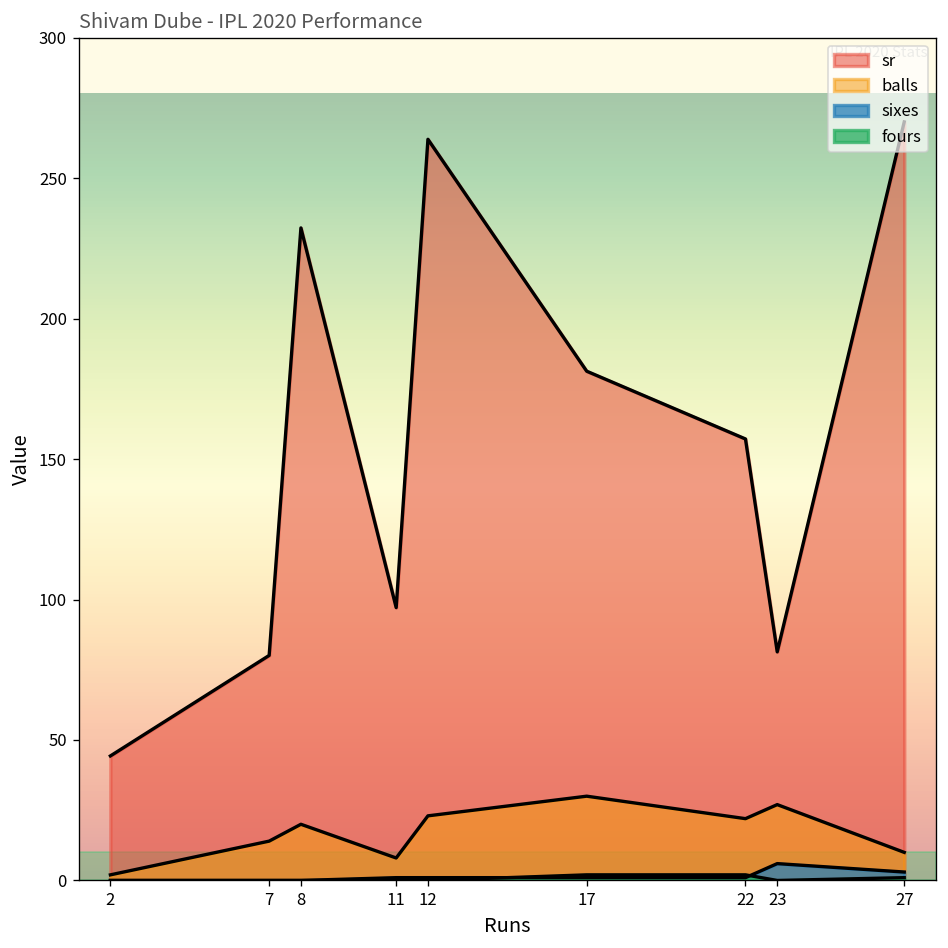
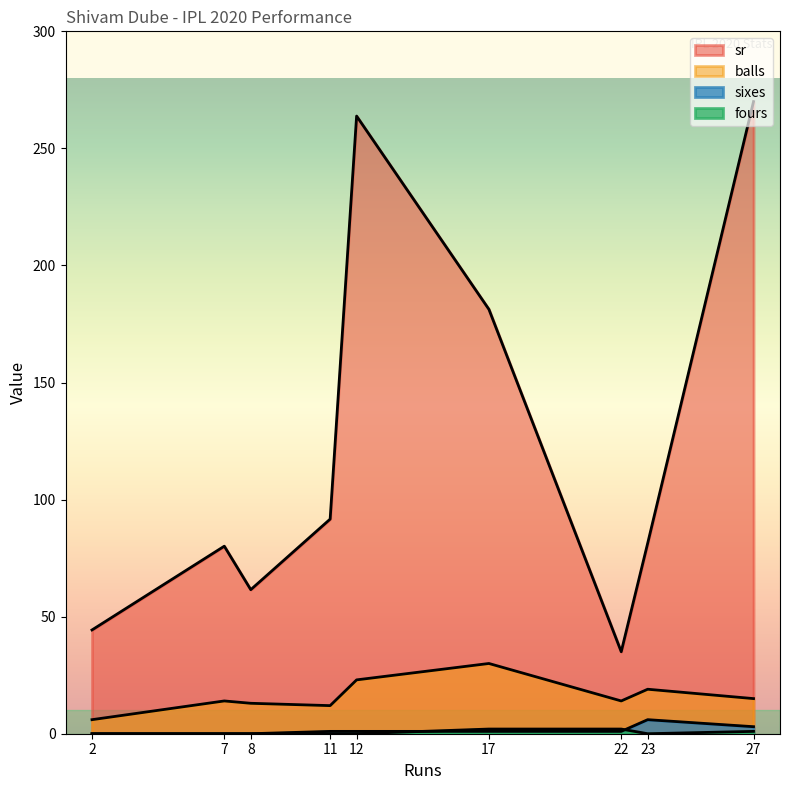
  {
    "sr": {
      "2": 44,
      "7": 80,
-     "8": 232,
-     "11": 97,
+     "8": 62,
+     "11": 92,
      "12": 264,
      "17": 181,
-     "22": 157,
+     "22": 35,
      "23": 81
    },
    "balls": {
-     "2": 2,
+     "2": 6,
      "7": 14,
-     "8": 20,
-     "11": 8,
+     "8": 13,
+     "11": 12,
      "12": 23,
      "17": 30,
-     "22": 22,
-     "23": 27,
-     "27": 10
+     "22": 14,
+     "23": 19,
+     "27": 15
    },
    "sixes": {
      "23": 6,
      "27": 3
    },
    "fours": {
      "23": 0,
      "27": 1
    }
  }
